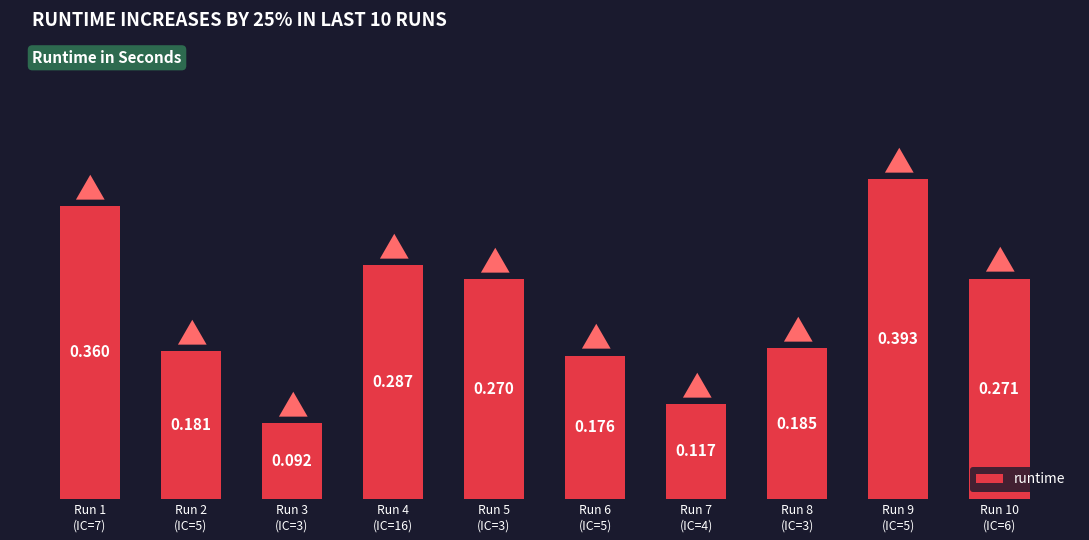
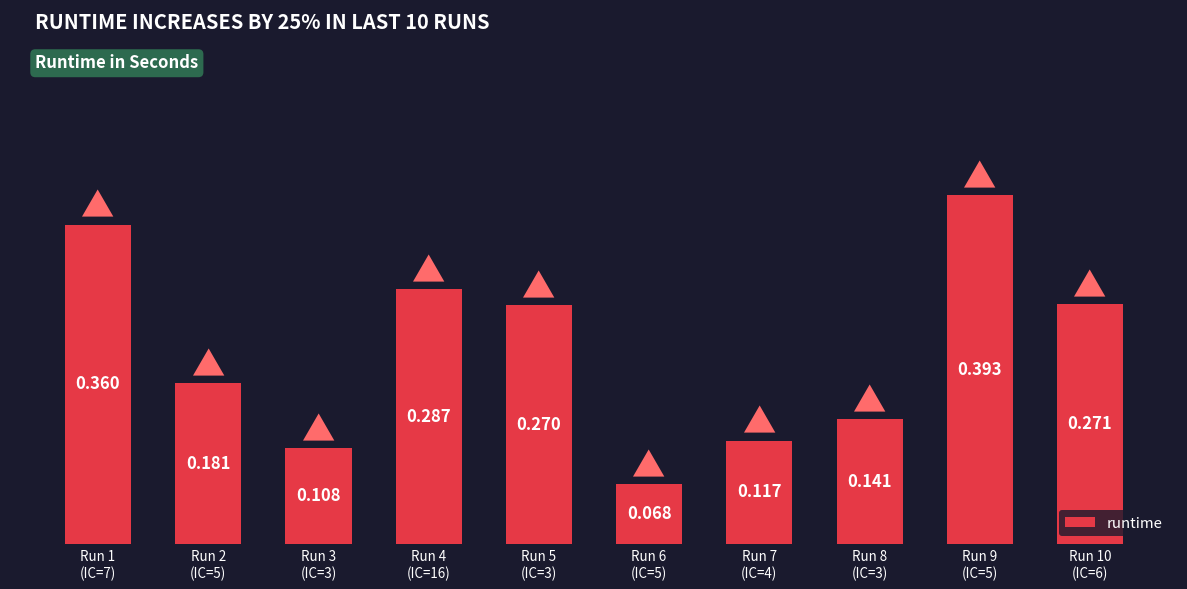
  {
    "Run 1 (IC=7)": 0.360,
    "Run 2 (IC=5)": 0.181,
-   "Run 3 (IC=3)": 0.092,
+   "Run 3 (IC=3)": 0.108,
    "Run 4 (IC=16)": 0.287,
    "Run 5 (IC=3)": 0.270,
-   "Run 6 (IC=5)": 0.176,
+   "Run 6 (IC=5)": 0.068,
    "Run 7 (IC=4)": 0.117,
-   "Run 8 (IC=3)": 0.185,
+   "Run 8 (IC=3)": 0.141,
    "Run 9 (IC=5)": 0.393,
    "Run 10 (IC=6)": 0.271
  }
